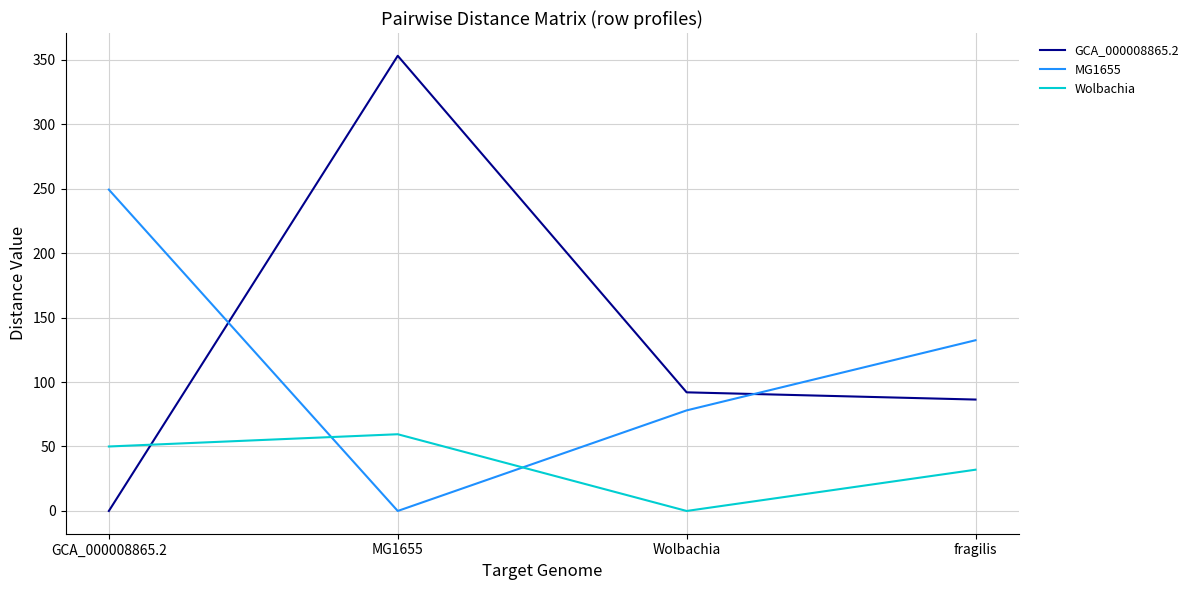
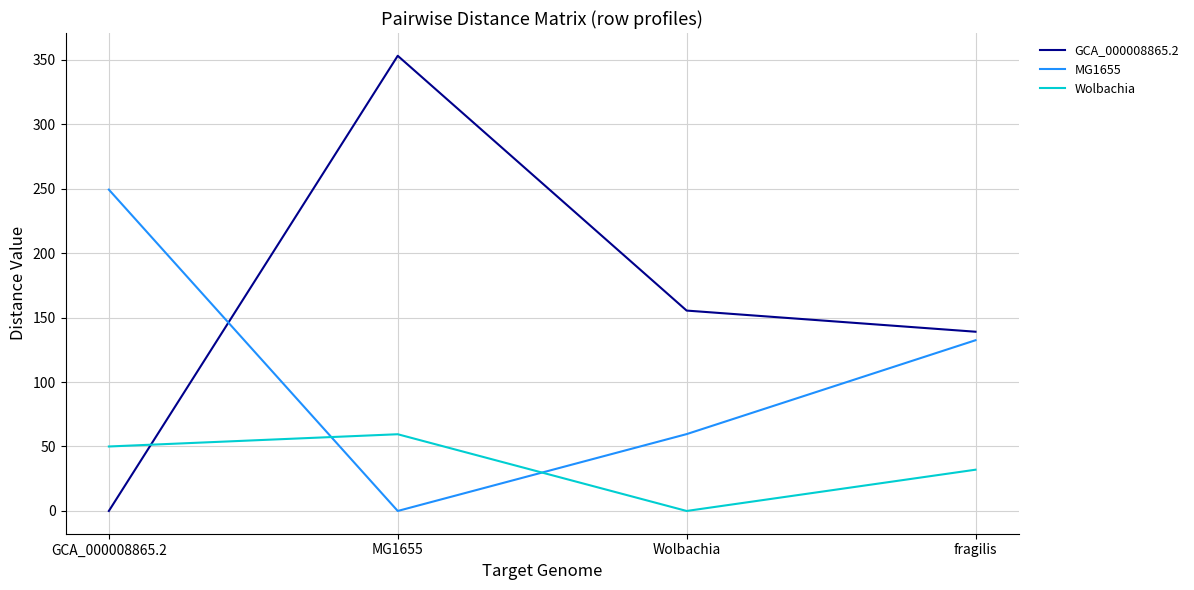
  {
    "GCA_000008865.2": {
      "GCA_000008865.2": 0,
      "MG1655": 353,
-     "Wolbachia": 92,
-     "fragilis": 86
+     "Wolbachia": 155,
+     "fragilis": 139
    },
    "MG1655": {
      "GCA_000008865.2": 249,
      "MG1655": 0,
-     "Wolbachia": 78,
+     "Wolbachia": 60,
      "fragilis": 132
    },
    "Wolbachia": {
      "GCA_000008865.2": 50,
      "MG1655": 60,
      "Wolbachia": 0,
      "fragilis": 32
    }
  }
